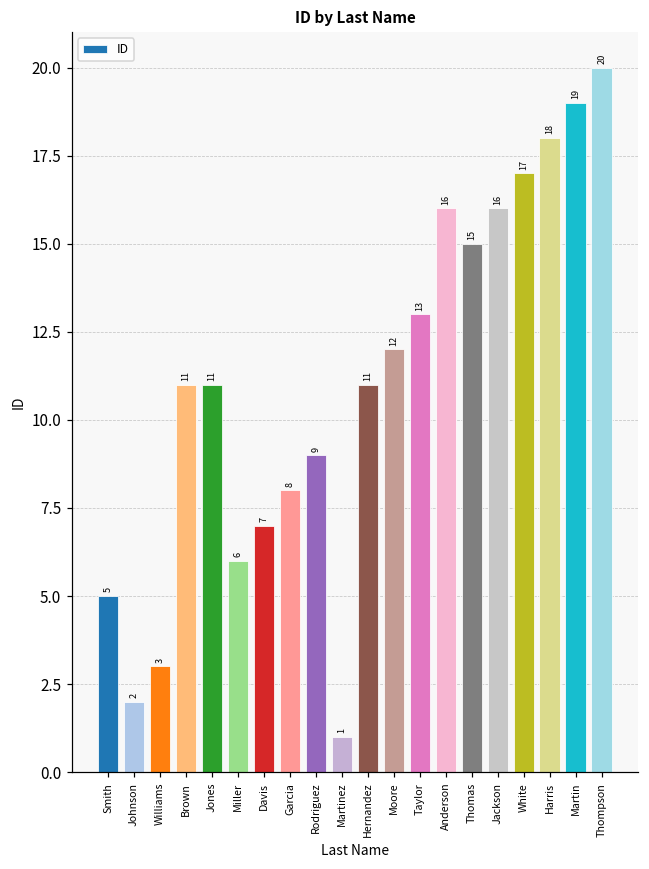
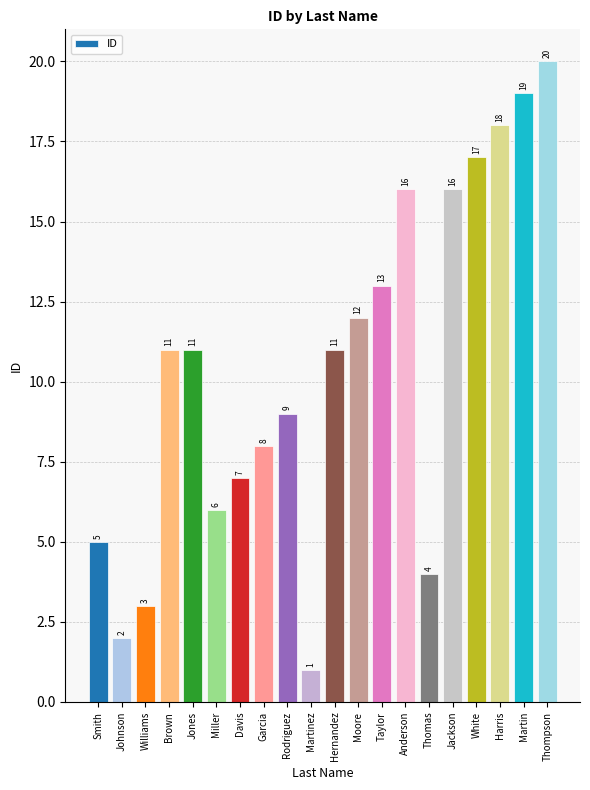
  {
    "Smith": 5,
    "Johnson": 2,
    "Williams": 3,
    "Brown": 11,
    "Jones": 11,
    "Miller": 6,
    "Davis": 7,
    "Garcia": 8,
    "Rodriguez": 9,
    "Martinez": 1,
    "Hernandez": 11,
    "Moore": 12,
    "Taylor": 13,
    "Anderson": 16,
-   "Thomas": 15,
+   "Thomas": 4,
    "Jackson": 16,
    "White": 17,
    "Harris": 18,
    "Martin": 19,
    "Thompson": 20
  }
